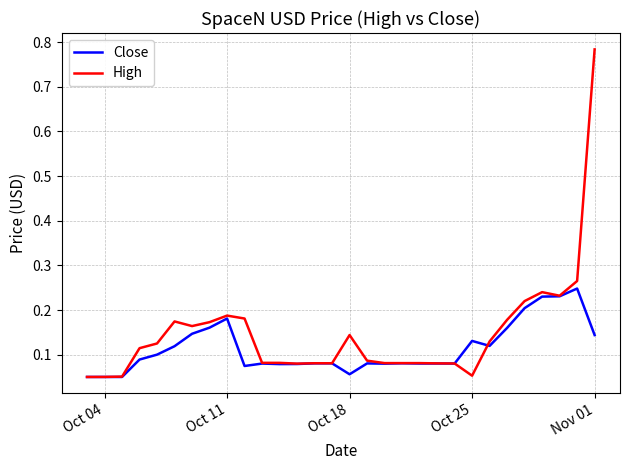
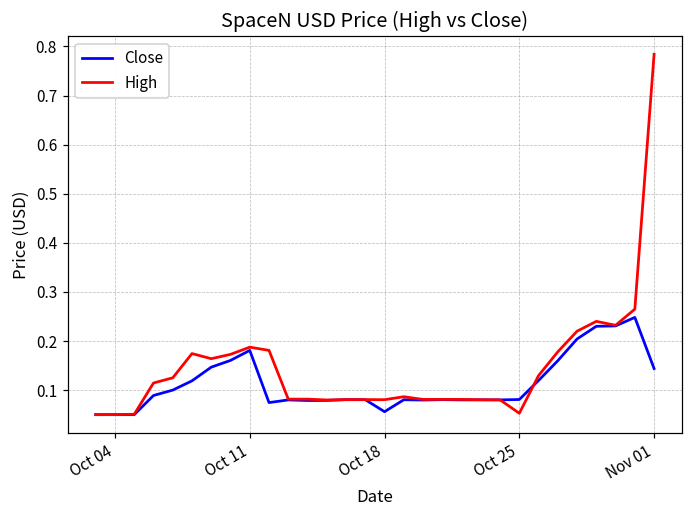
  {
    "Close": {
      "Oct 11": 0.18,
      "Oct 18": 0.06,
-     "Oct 25": 0.13,
+     "Oct 25": 0.08,
      "Nov 01": 0.14
    },
    "High": {
      "Oct 11": 0.19,
-     "Oct 18": 0.14,
+     "Oct 18": 0.08,
      "Oct 25": 0.05,
      "Nov 01": 0.78
    }
  }
